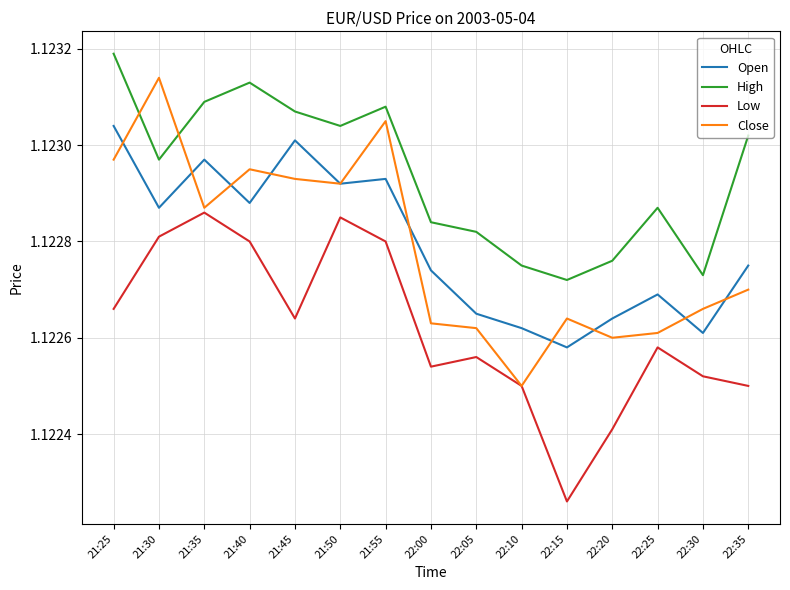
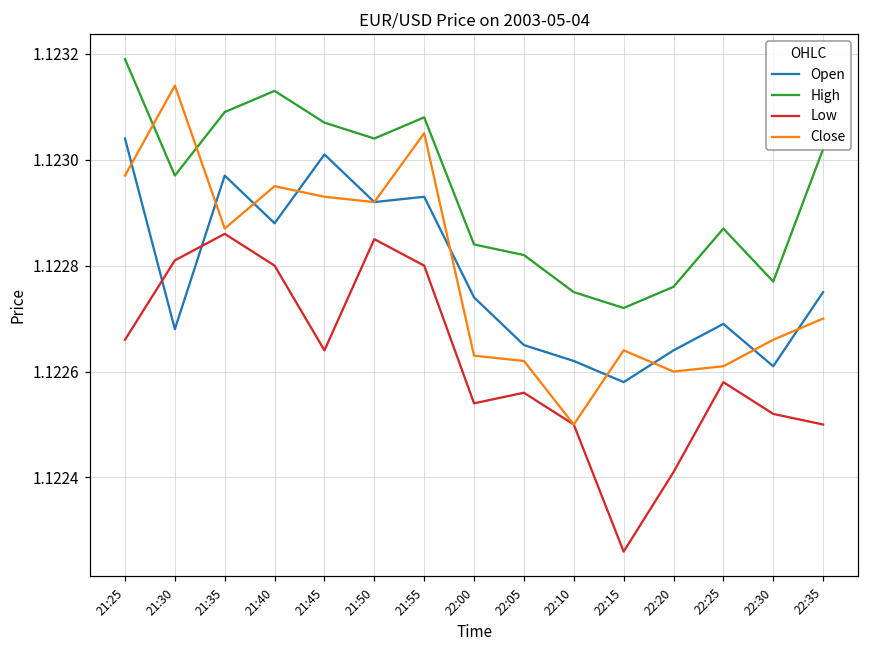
  {
    "Open": {
      "21:25": 1.12304,
-     "21:30": 1.12287,
+     "21:30": 1.12268,
      "21:35": 1.12297,
      "21:40": 1.12288,
      "21:45": 1.12301,
      "21:55": 1.12293,
      "22:00": 1.12274,
      "22:05": 1.12265,
      "22:10": 1.12262,
      "22:15": 1.12258,
      "22:20": 1.12264,
      "22:25": 1.12269,
      "22:30": 1.12261,
      "22:35": 1.12275
    },
    "High": {
      "21:25": 1.12319,
      "21:30": 1.12297,
      "21:35": 1.12309,
      "21:40": 1.12313,
      "21:45": 1.12307,
      "21:50": 1.12304,
      "21:55": 1.12308,
      "22:00": 1.12284,
      "22:05": 1.12282,
      "22:10": 1.12275,
      "22:15": 1.12272,
      "22:20": 1.12276,
      "22:25": 1.12287,
-     "22:30": 1.12273
+     "22:30": 1.12277
    },
    "Low": {
      "21:25": 1.12266,
      "21:30": 1.12281,
      "21:35": 1.12286,
      "21:40": 1.12280,
      "21:45": 1.12264,
      "21:50": 1.12285,
      "21:55": 1.12280,
      "22:00": 1.12254,
      "22:05": 1.12256,
      "22:15": 1.12226,
      "22:20": 1.12241,
      "22:25": 1.12258,
      "22:30": 1.12252,
      "22:35": 1.12250
    },
    "Close": {
      "21:25": 1.12297,
      "21:30": 1.12314,
      "21:35": 1.12287,
      "21:40": 1.12295,
      "21:45": 1.12293,
      "21:55": 1.12305,
      "22:00": 1.12263,
      "22:05": 1.12262,
      "22:15": 1.12264,
      "22:20": 1.12260,
      "22:25": 1.12261,
      "22:30": 1.12266,
      "22:35": 1.12270
    }
  }
